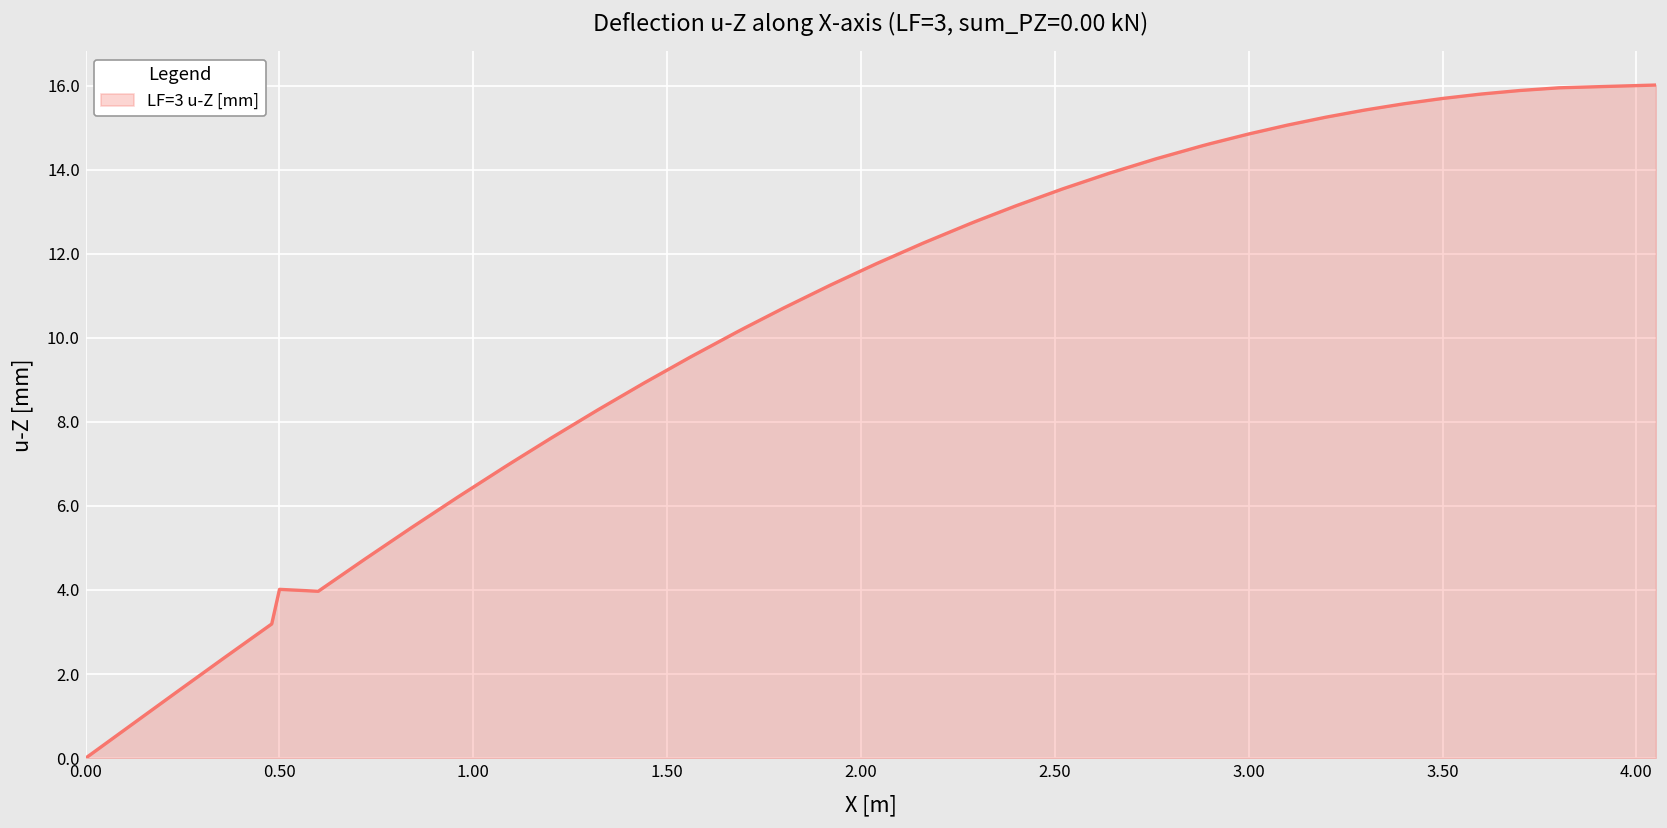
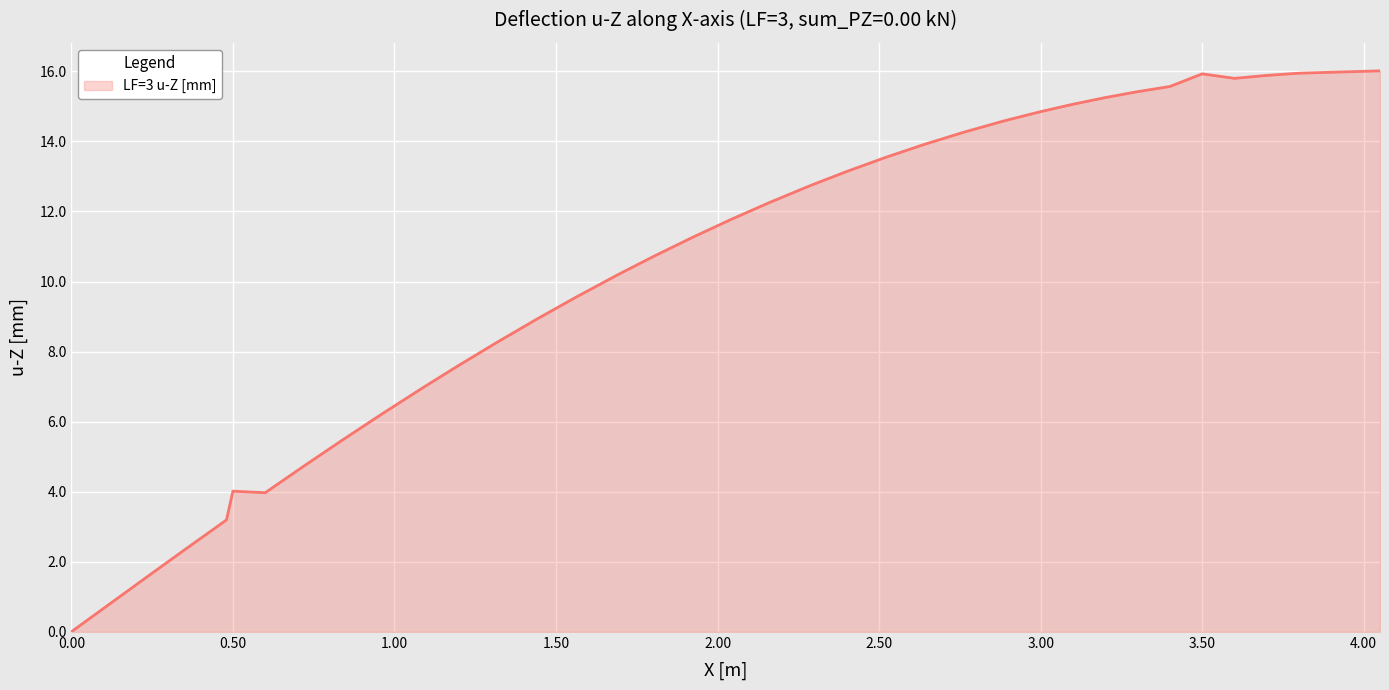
  {
    "0.00": 0.0,
    "0.50": 4.0,
    "3.00": 14.8,
-   "3.50": 15.7
+   "3.50": 15.9
  }
